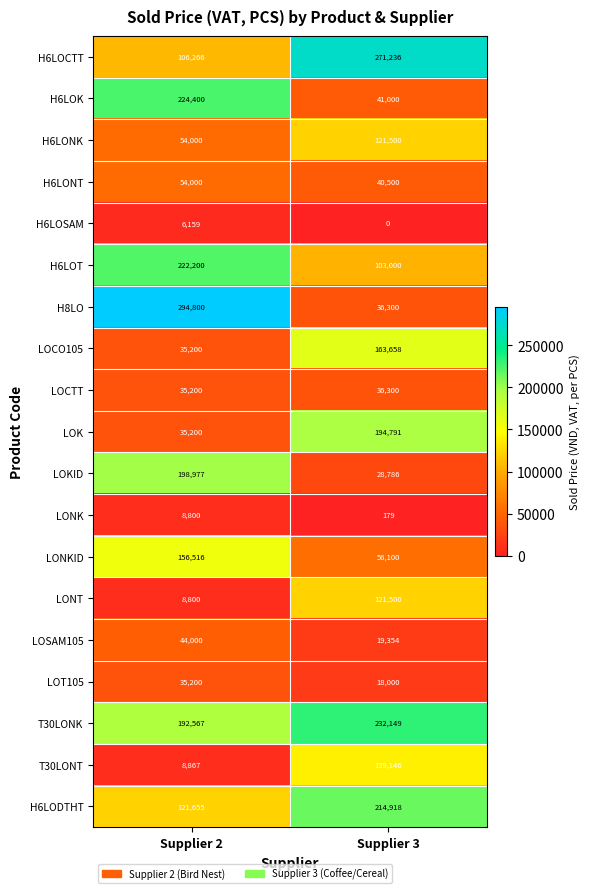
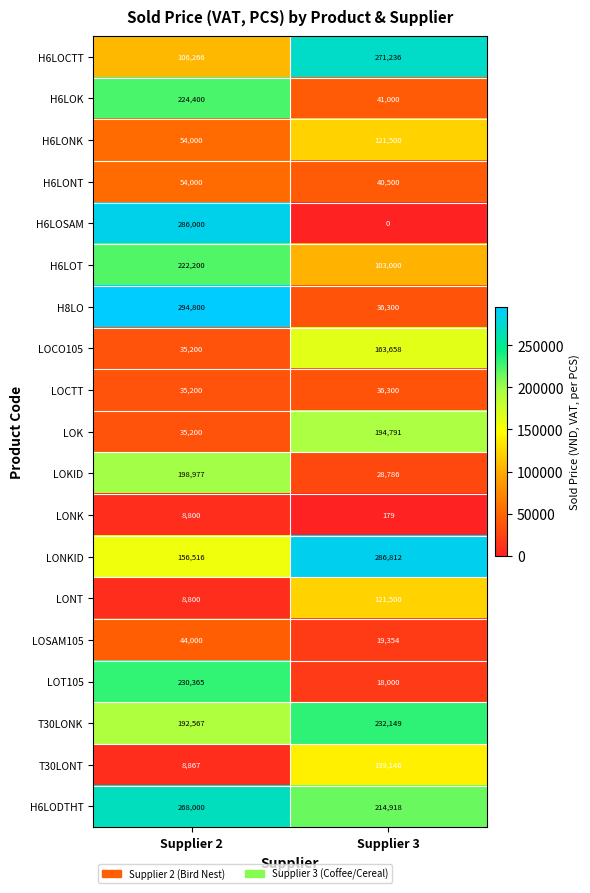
  {
    "H6LOCTT": {
      "Supplier 2": "106,266",
      "Supplier 3": "271,236"
    },
    "H6LOK": {
      "Supplier 2": "224,400",
      "Supplier 3": "41,000"
    },
    "H6LONK": {
      "Supplier 2": "54,000",
      "Supplier 3": "121,500"
    },
    "H6LONT": {
      "Supplier 2": "54,000",
      "Supplier 3": "40,500"
    },
    "H6LOSAM": {
-     "Supplier 2": "6,159",
+     "Supplier 2": "286,000",
      "Supplier 3": "0"
    },
    "H6LOT": {
      "Supplier 2": "222,200",
      "Supplier 3": "103,000"
    },
    "H8LO": {
      "Supplier 2": "294,800",
      "Supplier 3": "36,300"
    },
    "LOCO105": {
      "Supplier 2": "35,200",
      "Supplier 3": "163,658"
    },
    "LOCTT": {
      "Supplier 2": "35,200",
      "Supplier 3": "36,300"
    },
    "LOK": {
      "Supplier 2": "35,200",
      "Supplier 3": "194,791"
    },
    "LOKID": {
      "Supplier 2": "198,977",
      "Supplier 3": "28,786"
    },
    "LONK": {
      "Supplier 2": "8,800",
      "Supplier 3": "179"
    },
    "LONKID": {
      "Supplier 2": "156,516",
-     "Supplier 3": "56,100"
+     "Supplier 3": "286,812"
    },
    "LONT": {
      "Supplier 2": "8,800",
      "Supplier 3": "121,500"
    },
    "LOSAM105": {
      "Supplier 2": "44,000",
      "Supplier 3": "19,354"
    },
    "LOT105": {
-     "Supplier 2": "35,200",
+     "Supplier 2": "230,365",
      "Supplier 3": "18,000"
    },
    "T30LONK": {
      "Supplier 2": "192,567",
      "Supplier 3": "232,149"
    },
    "T30LONT": {
      "Supplier 2": "8,867",
      "Supplier 3": "139,146"
    },
    "H6LODTHT": {
-     "Supplier 2": "121,655",
+     "Supplier 2": "268,000",
      "Supplier 3": "214,918"
    }
  }
